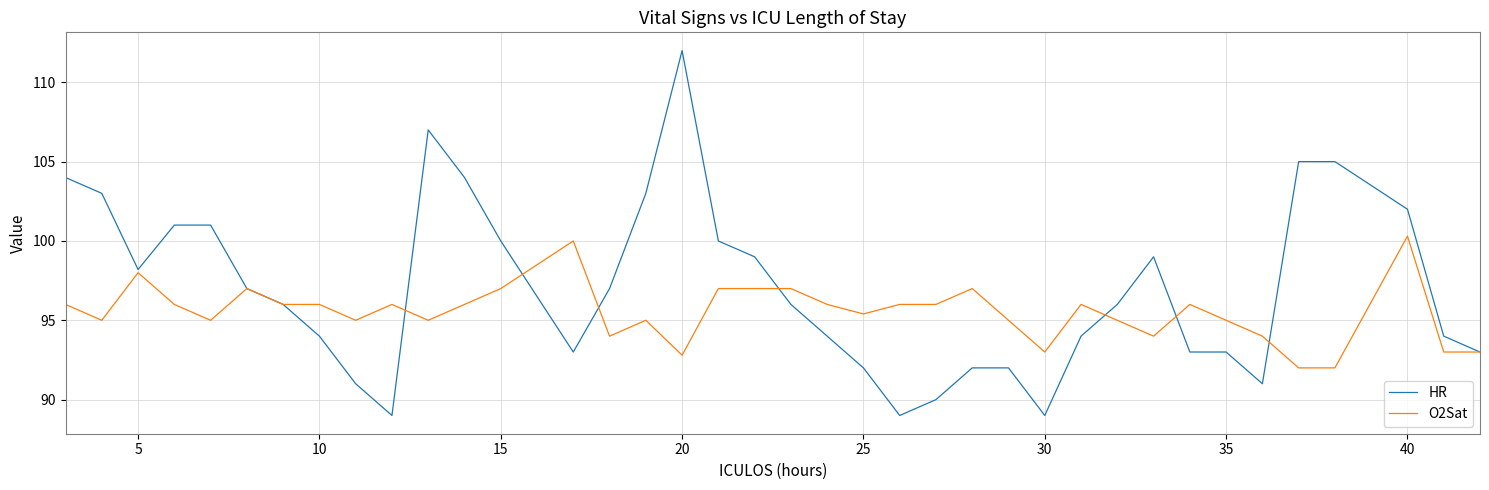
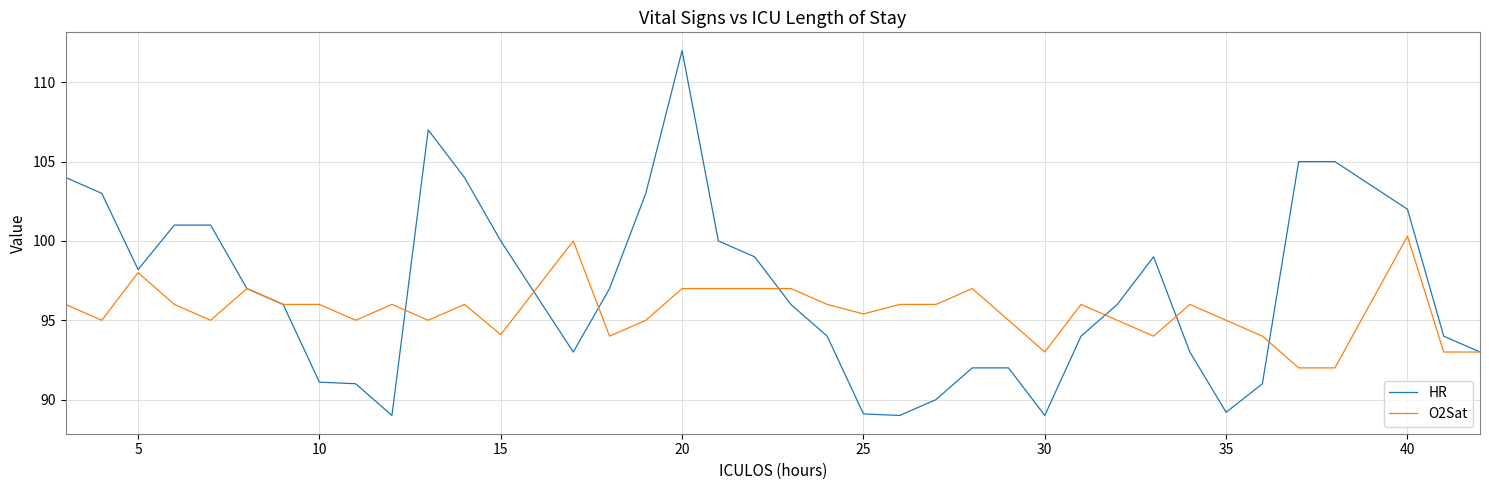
  {
    "HR": {
      "5": 98.2,
-     "10": 94.0,
+     "10": 91.1,
      "15": 100.0,
      "20": 112.0,
-     "25": 92.0,
+     "25": 89.1,
      "30": 89.0,
-     "35": 93.0,
+     "35": 89.2,
      "40": 102.0
    },
    "O2Sat": {
      "5": 98.0,
      "10": 96.0,
-     "15": 97.0,
-     "20": 92.8,
+     "15": 94.1,
+     "20": 97.0,
      "25": 95.4,
      "30": 93.0,
      "35": 95.0,
      "40": 100.3
    }
  }
